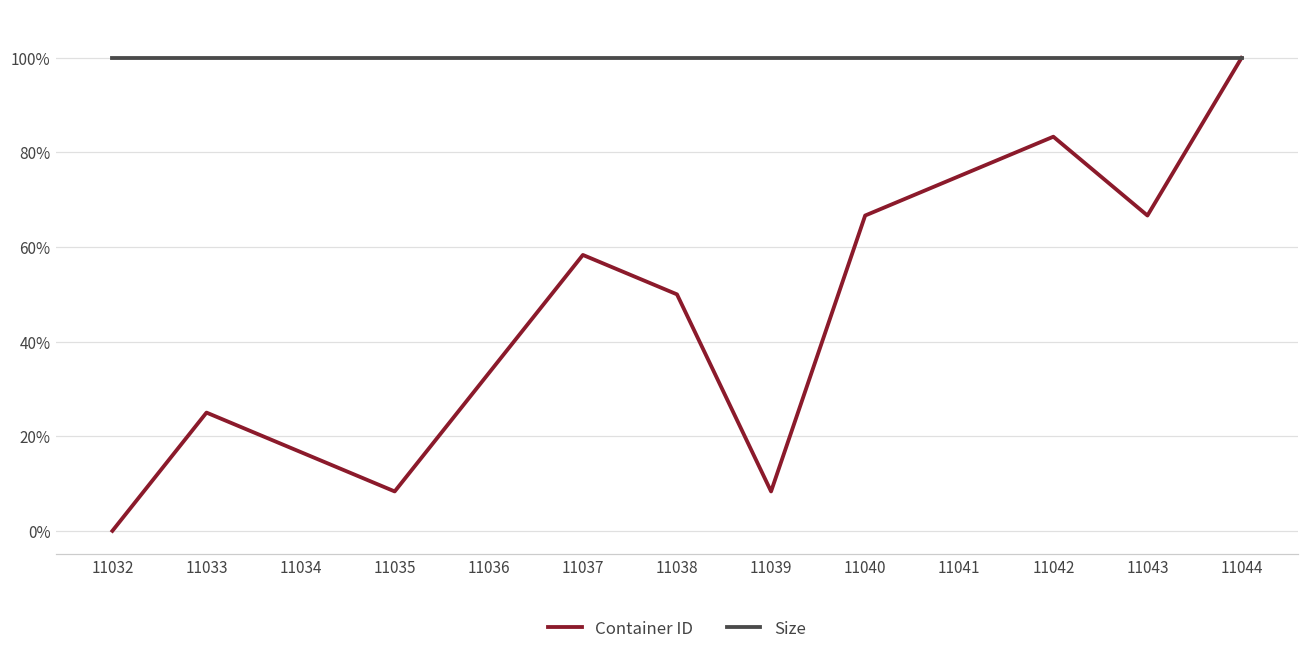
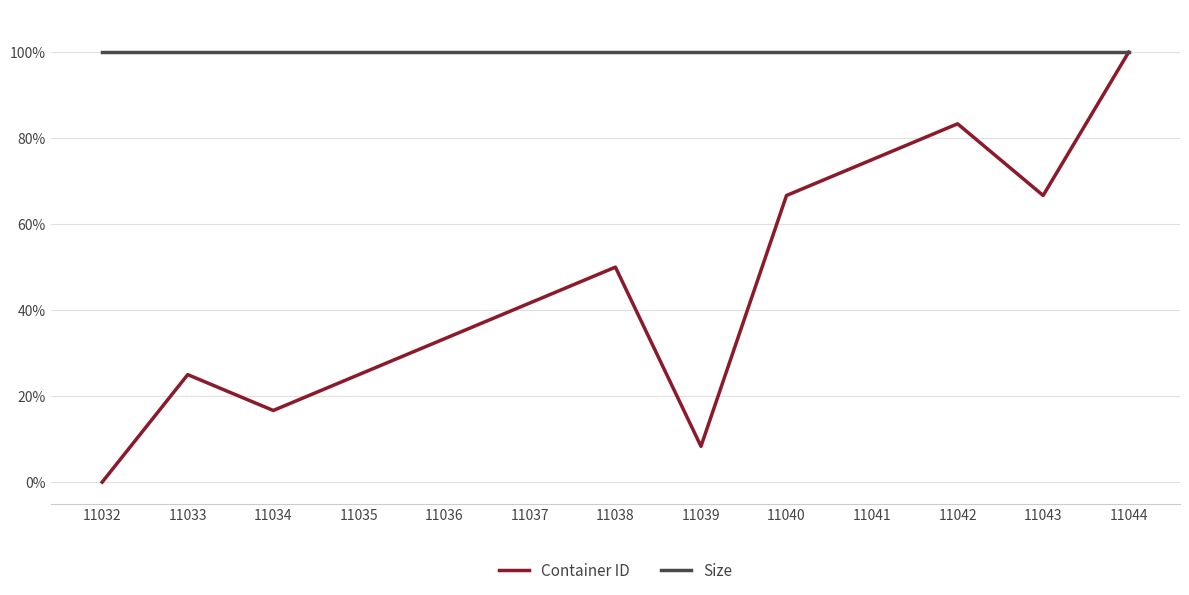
  {
    "Container ID": {
      "11032": "0%",
      "11033": "25%",
      "11034": "17%",
-     "11035": "8%",
+     "11035": "25%",
      "11036": "33%",
-     "11037": "58%",
+     "11037": "42%",
      "11038": "50%",
      "11039": "8%",
      "11040": "67%",
      "11041": "75%",
      "11042": "83%",
      "11043": "67%"
    },
    "Size": {
      "11032": "100%",
      "11033": "100%",
      "11034": "100%",
      "11035": "100%",
      "11036": "100%",
      "11037": "100%",
      "11038": "100%",
      "11039": "100%",
      "11040": "100%",
      "11041": "100%",
      "11042": "100%",
      "11043": "100%"
    }
  }
